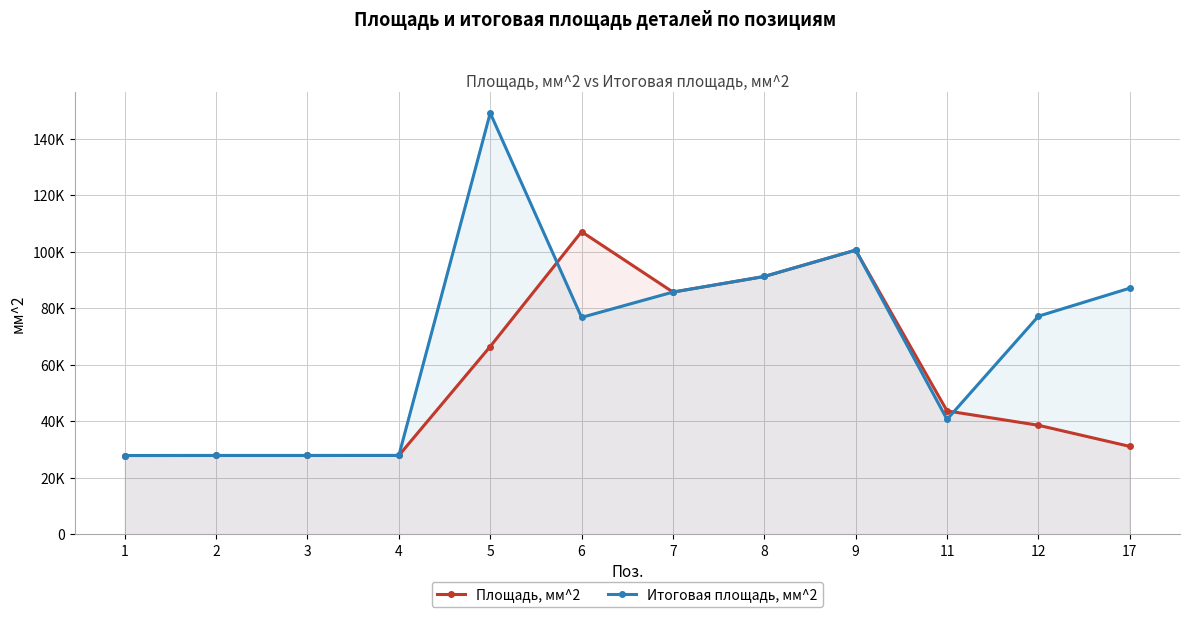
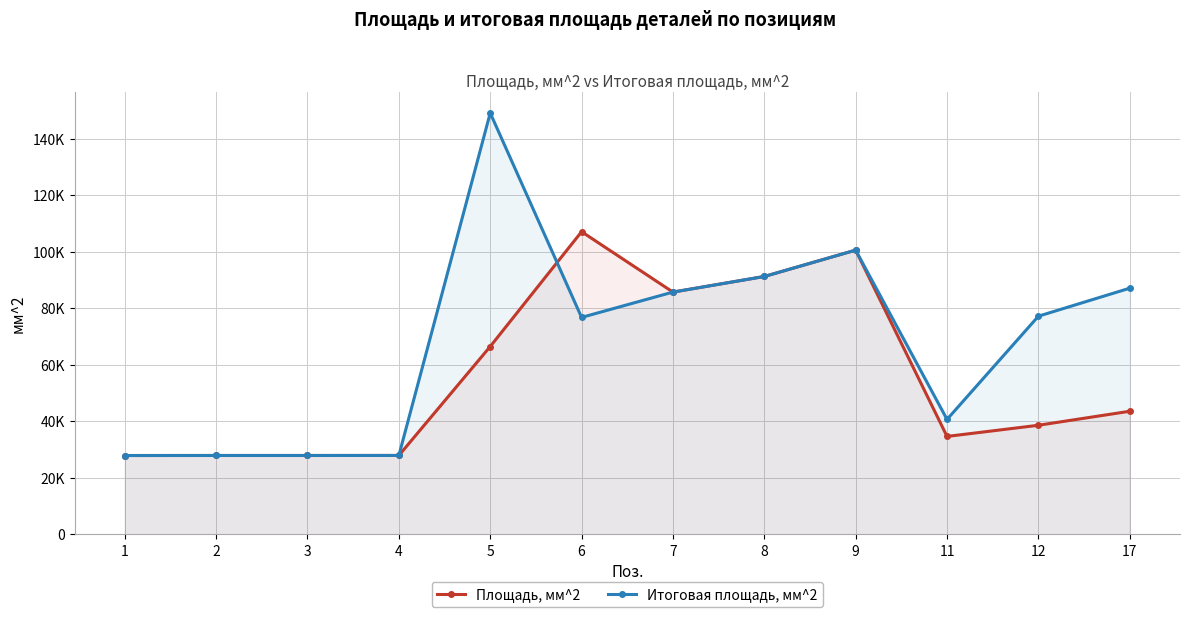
  {
    "Площадь, мм^2": {
      "5": 66000,
      "6": 107000,
-     "11": 44000,
+     "11": 35000,
      "12": 39000,
-     "17": 31000
+     "17": 44000
    },
    "Итоговая площадь, мм^2": {
      "5": 149000,
      "6": 77000,
      "11": 41000,
      "12": 77000,
      "17": 87000
    }
  }
